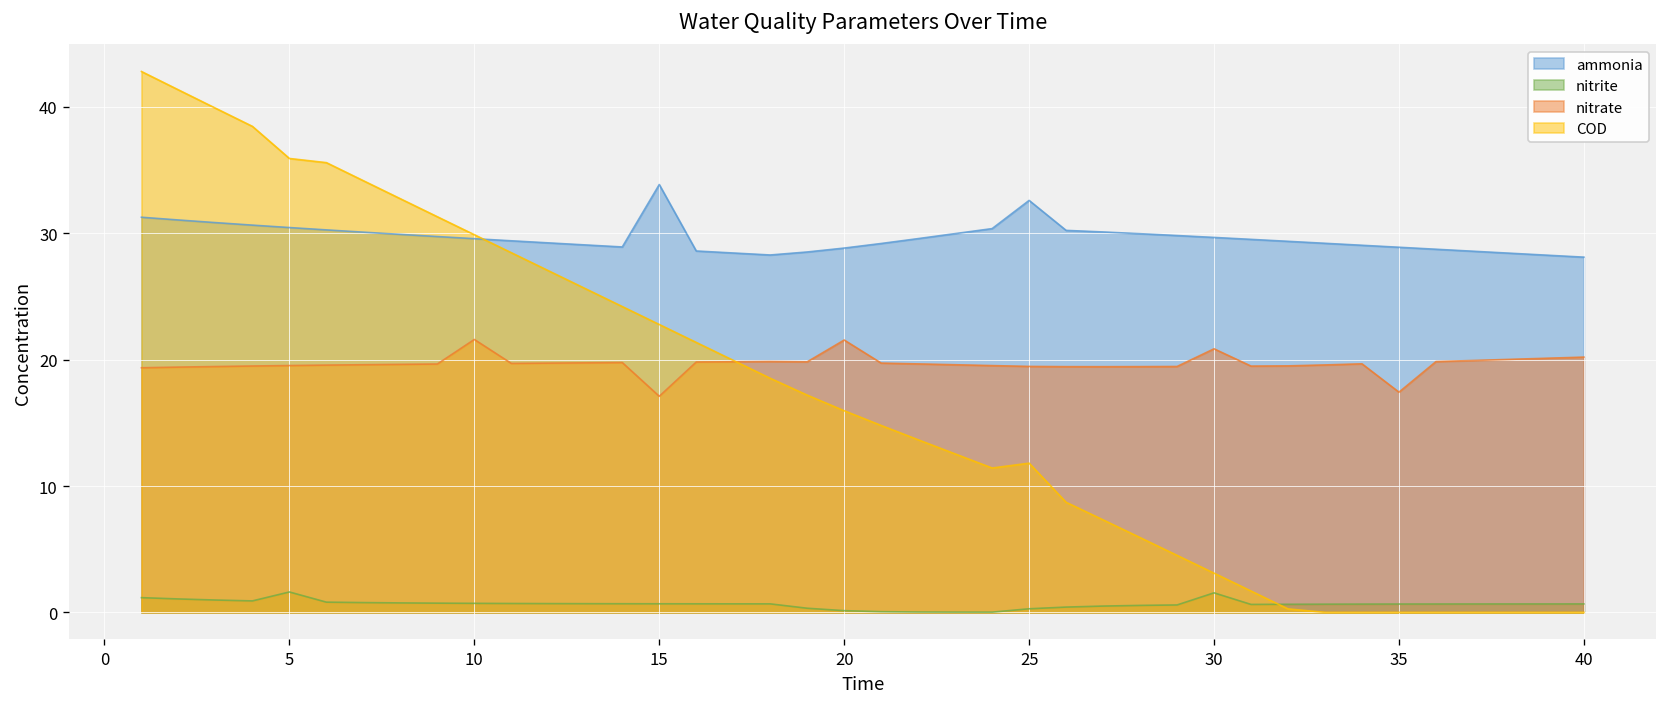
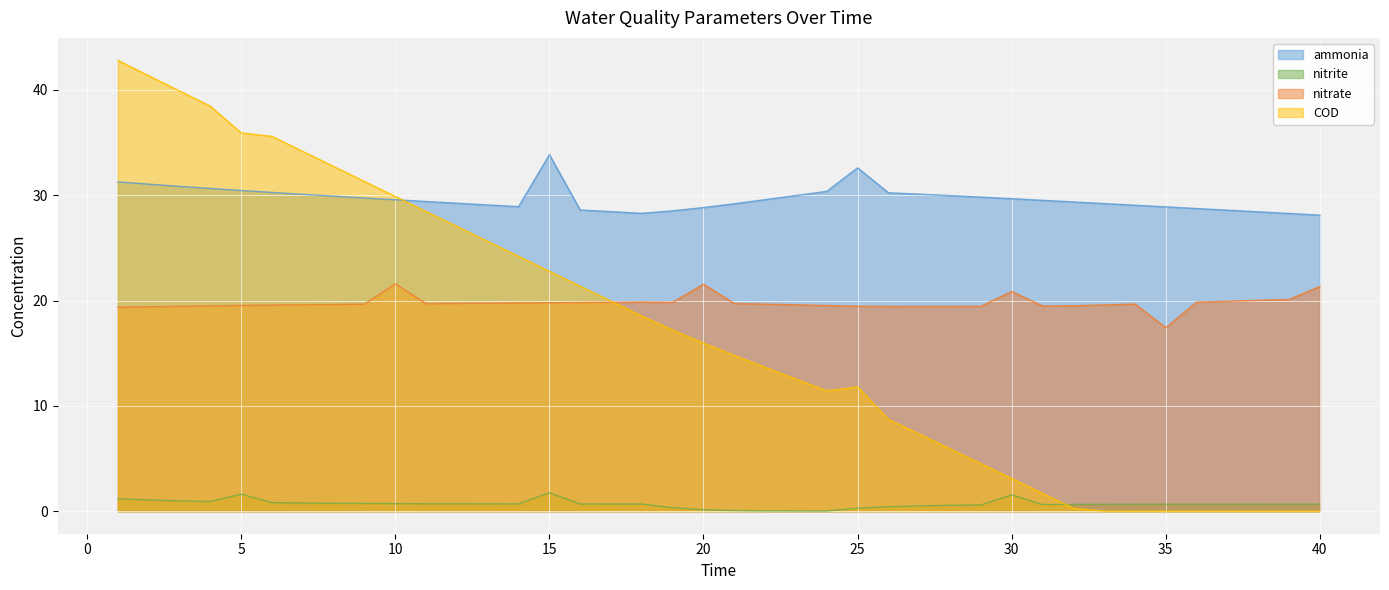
  {
    "ammonia": {
      "5": 30.4,
      "10": 29.6,
      "15": 33.8,
      "20": 28.8,
      "25": 32.6,
      "30": 29.7,
      "35": 28.9,
      "40": 28.1
    },
    "nitrite": {
      "5": 1.6,
      "10": 0.7,
-     "15": 0.7,
+     "15": 1.8,
      "20": 0.1,
      "25": 0.3,
      "30": 1.5,
      "35": 0.7,
      "40": 0.7
    },
    "nitrate": {
      "5": 19.5,
      "10": 21.6,
-     "15": 17.1,
+     "15": 19.8,
      "20": 21.5,
      "25": 19.5,
      "30": 20.9,
      "35": 17.4,
-     "40": 20.2
+     "40": 21.3
    },
    "COD": {
      "5": 35.9,
      "10": 29.9,
      "15": 22.8,
      "20": 16.0,
      "25": 11.8,
      "30": 3.1,
      "35": 0.0,
      "40": 0.0
    }
  }
